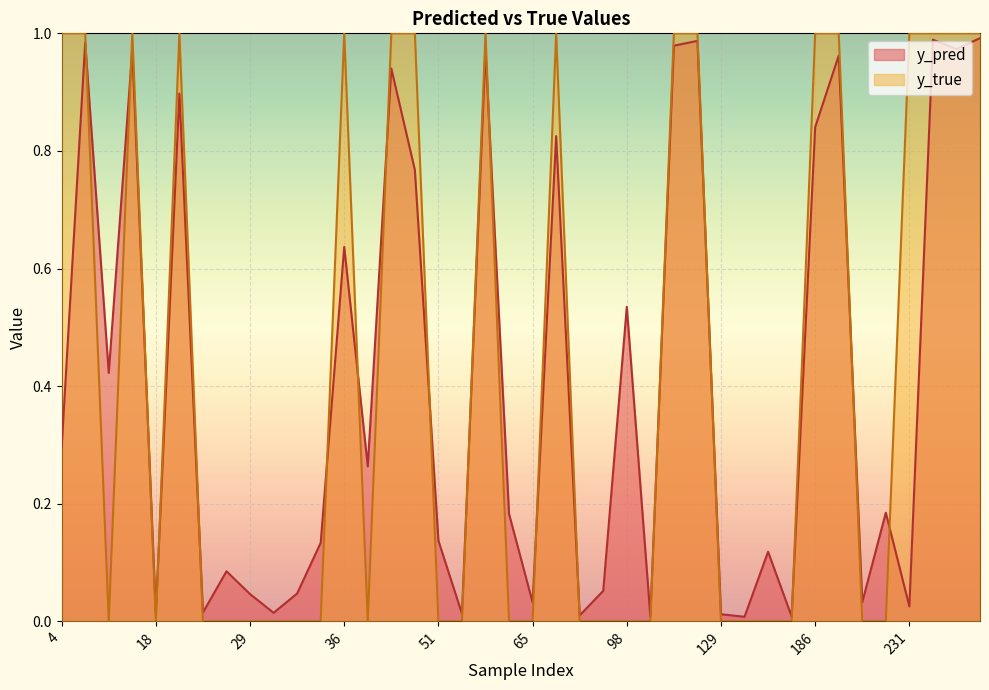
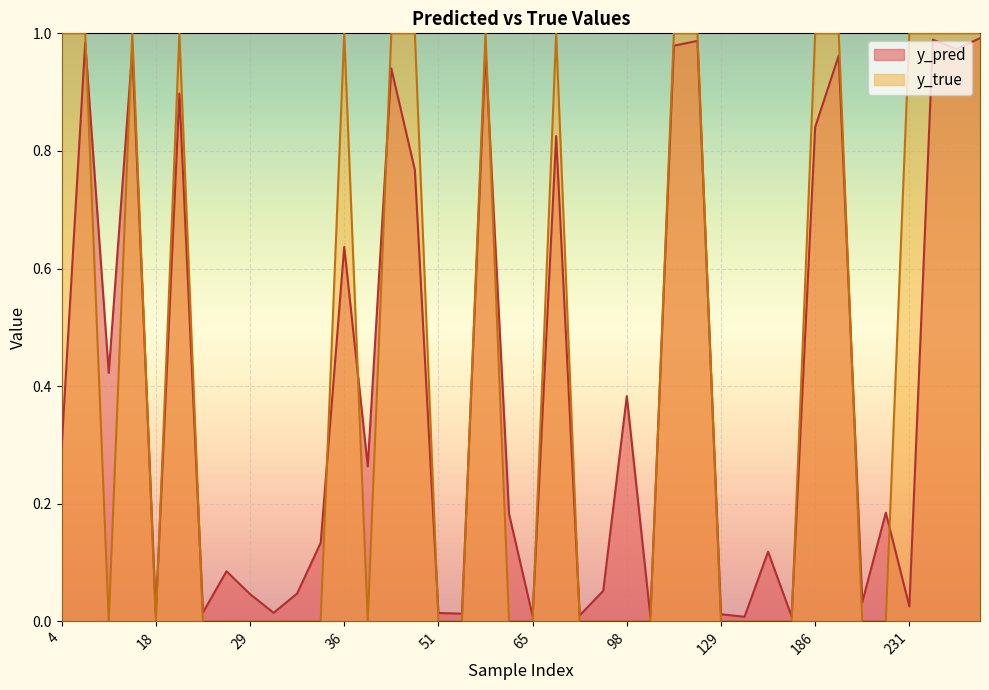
  {
    "y_pred": {
      "4": 0.30,
      "36": 0.64,
-     "51": 0.14,
-     "65": 0.03,
-     "98": 0.53,
+     "51": 0.01,
+     "65": 0.01,
+     "98": 0.38,
      "129": 0.01,
      "186": 0.84,
      "231": 0.03
    },
    "y_true": {
      "4": 1.00,
      "36": 1.00,
      "51": 0.00,
      "65": 0.00,
      "98": 0.00,
      "129": 0.00,
      "186": 1.00,
      "231": 1.00
    }
  }
